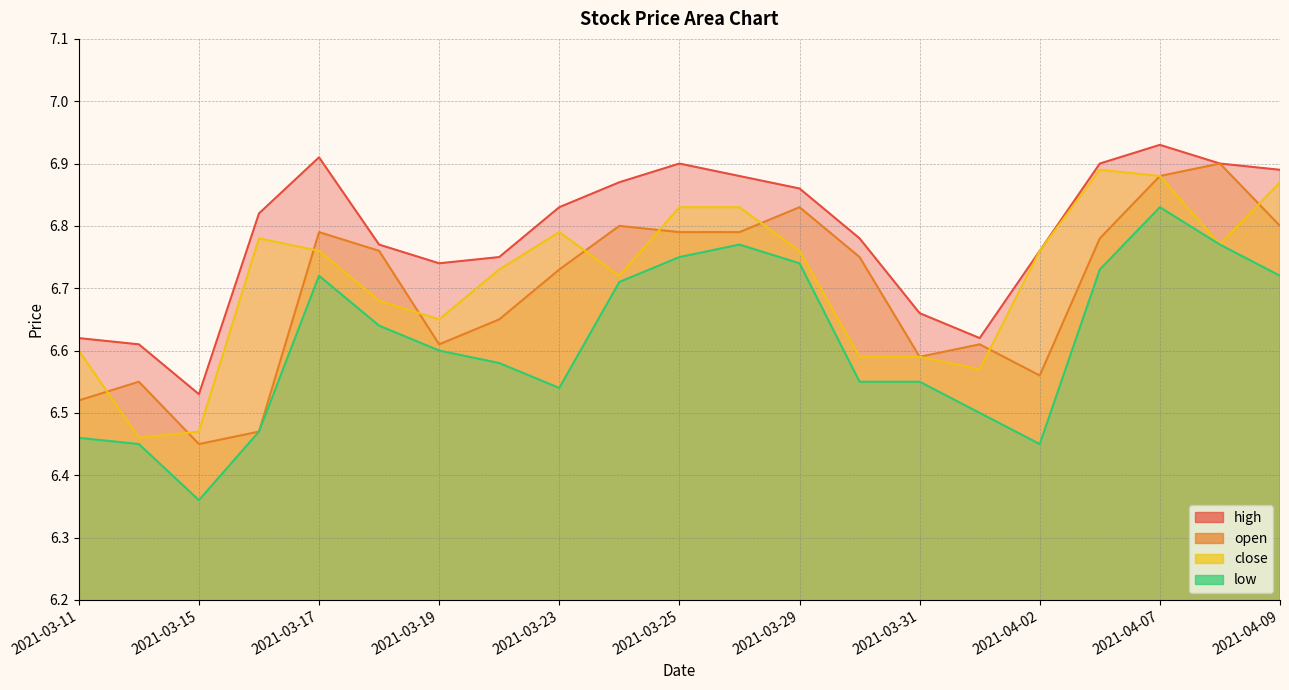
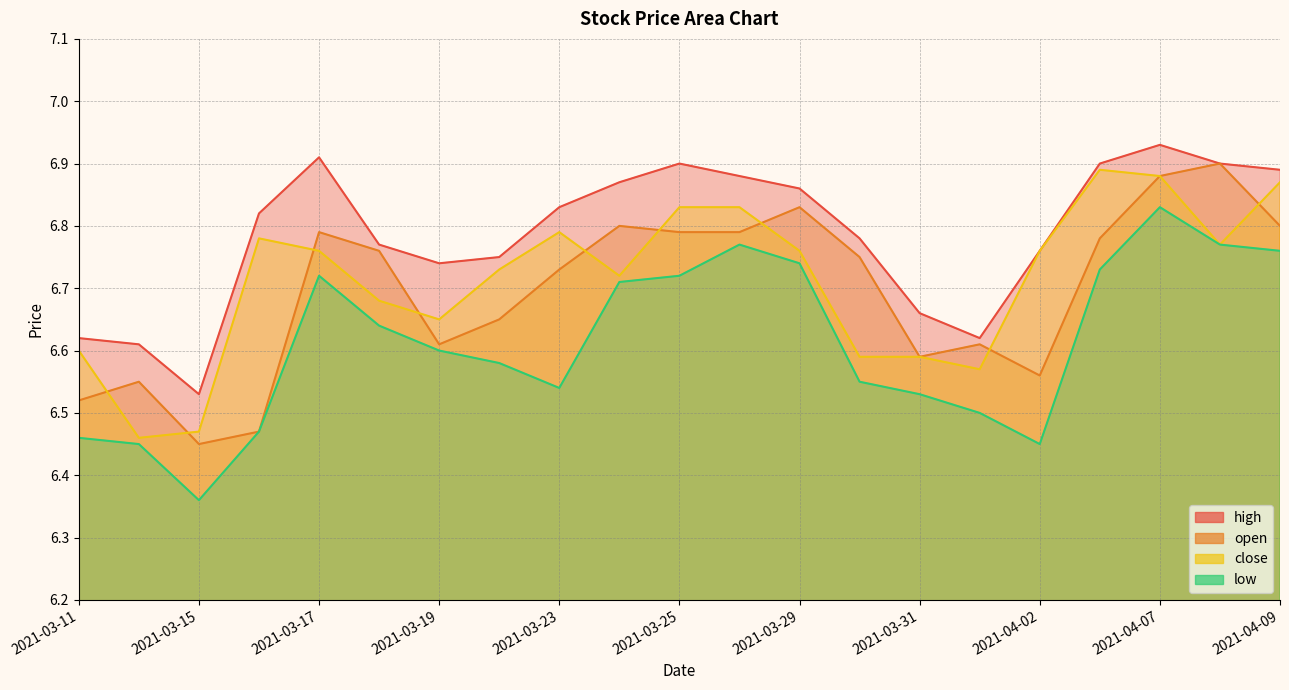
  {
    "low": {
      "2021-03-11": 6.46,
      "2021-03-15": 6.36,
      "2021-03-17": 6.72,
      "2021-03-19": 6.60,
      "2021-03-23": 6.54,
-     "2021-03-25": 6.75,
+     "2021-03-25": 6.72,
      "2021-03-29": 6.74,
-     "2021-03-31": 6.55,
+     "2021-03-31": 6.53,
      "2021-04-02": 6.45,
      "2021-04-07": 6.83,
-     "2021-04-09": 6.72
+     "2021-04-09": 6.76
    }
  }
